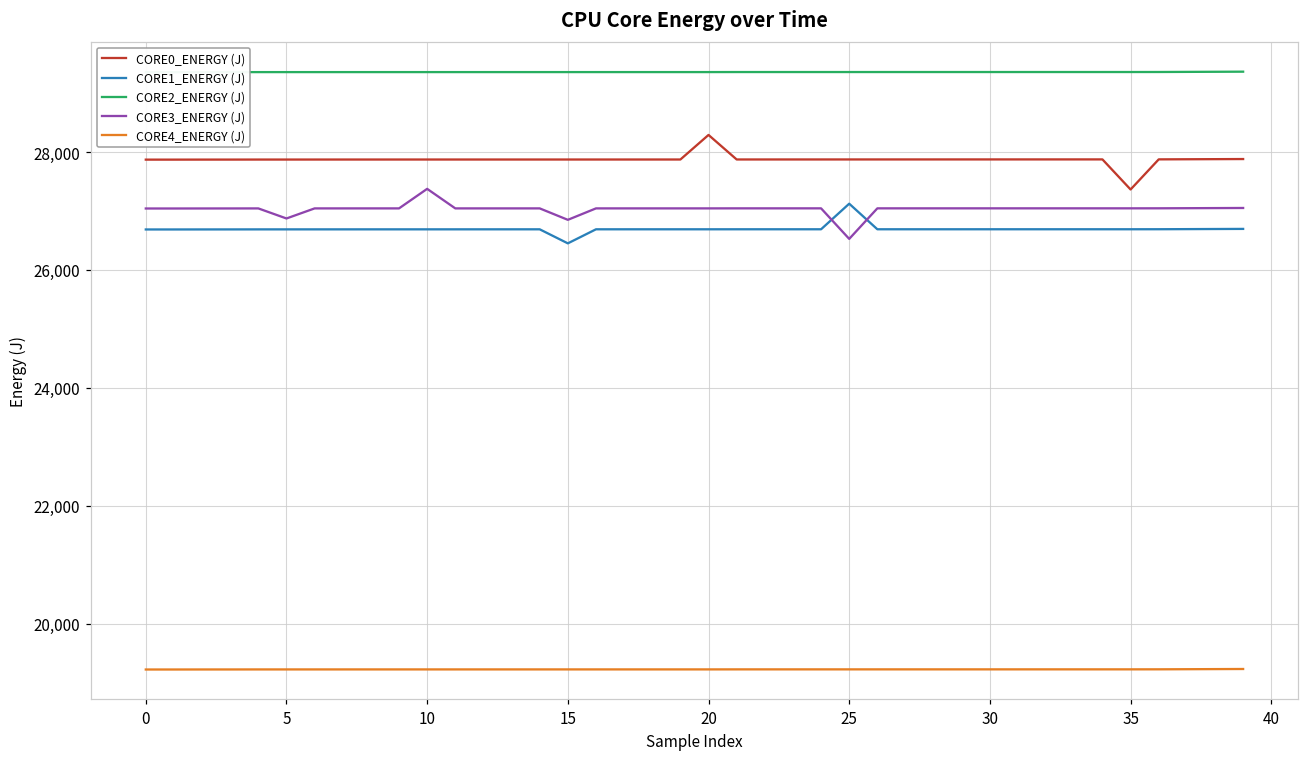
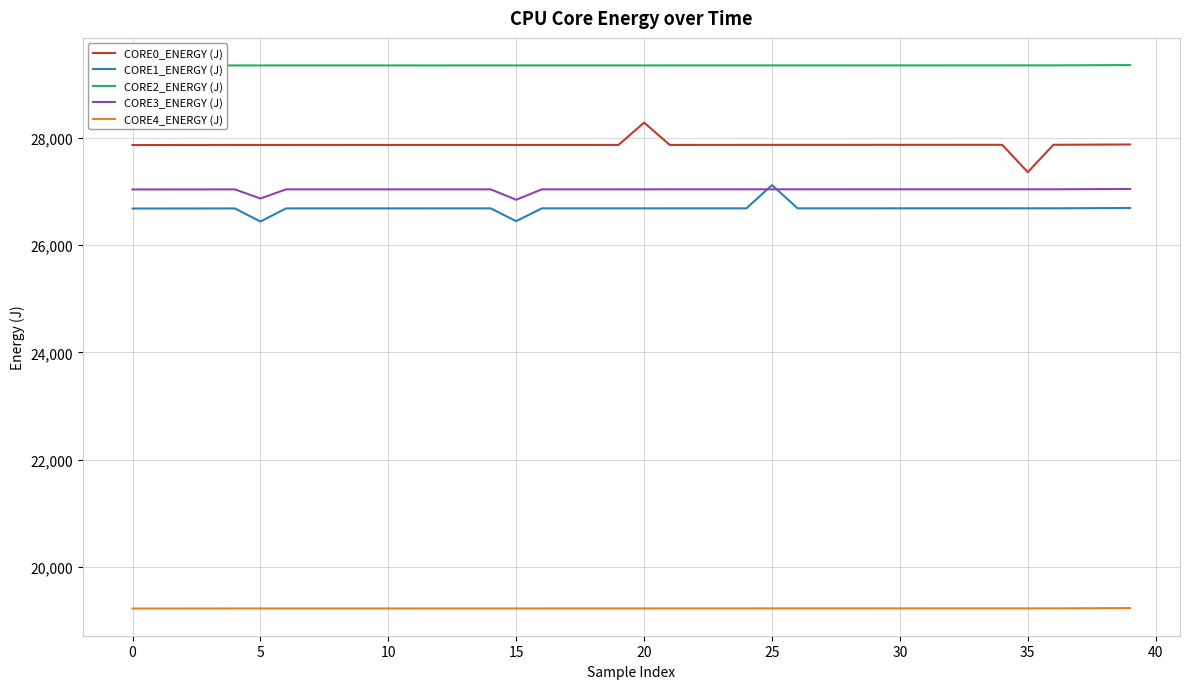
  {
    "CORE0_ENERGY (J)": {
      "0": "27,900",
      "5": "27,900",
      "10": "27,900",
      "15": "27,900",
      "20": "28,300",
      "25": "27,900",
      "30": "27,900",
      "35": "27,400"
    },
    "CORE1_ENERGY (J)": {
      "0": "26,700",
-     "5": "26,700",
+     "5": "26,400",
      "10": "26,700",
      "15": "26,500",
      "20": "26,700",
      "25": "27,100",
      "30": "26,700",
      "35": "26,700"
    },
    "CORE2_ENERGY (J)": {
      "5": "29,400",
      "10": "29,400",
      "15": "29,400",
      "20": "29,400",
      "25": "29,400",
      "30": "29,400",
      "35": "29,400"
    },
    "CORE3_ENERGY (J)": {
      "0": "27,000",
      "5": "26,900",
-     "10": "27,400",
+     "10": "27,000",
      "15": "26,800",
      "20": "27,000",
-     "25": "26,500",
+     "25": "27,000",
      "30": "27,000",
      "35": "27,000"
    },
    "CORE4_ENERGY (J)": {
      "0": "19,200",
      "5": "19,200",
      "10": "19,200",
      "15": "19,200",
      "20": "19,200",
      "25": "19,200",
      "30": "19,200",
      "35": "19,200"
    }
  }
